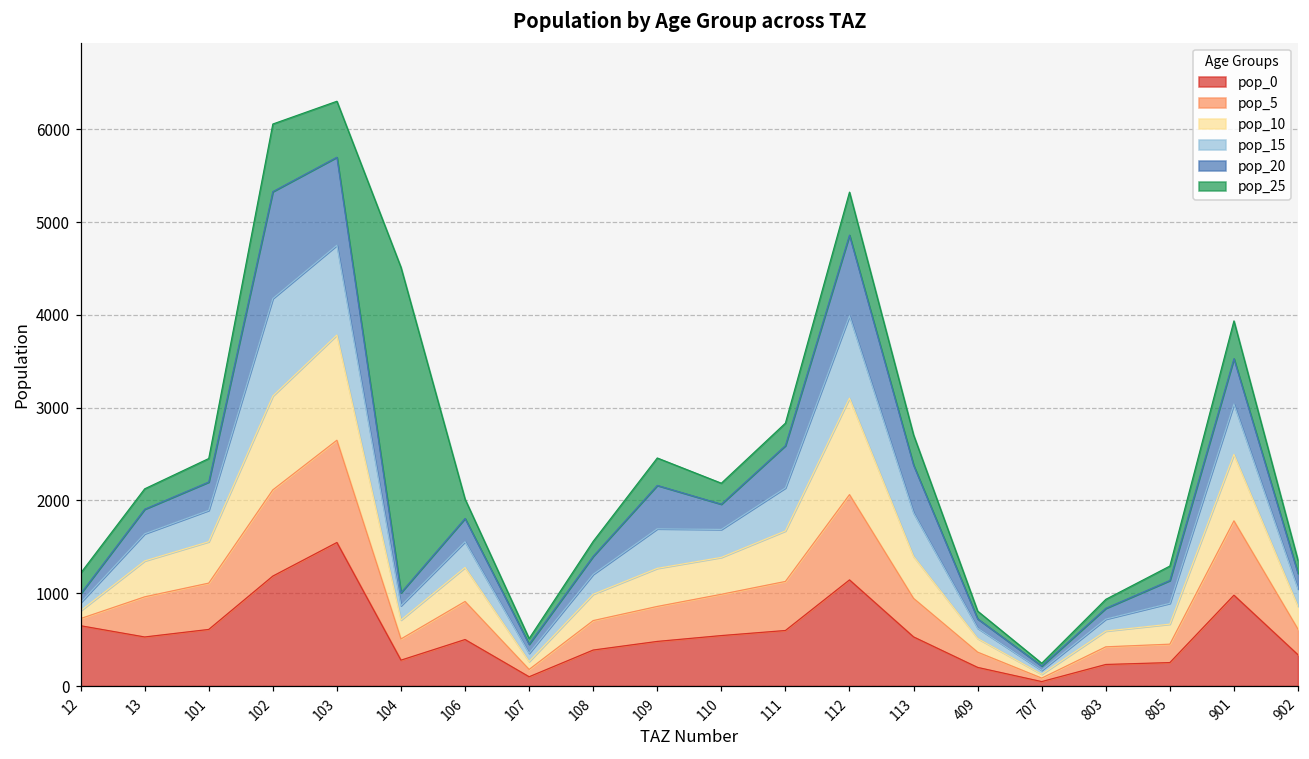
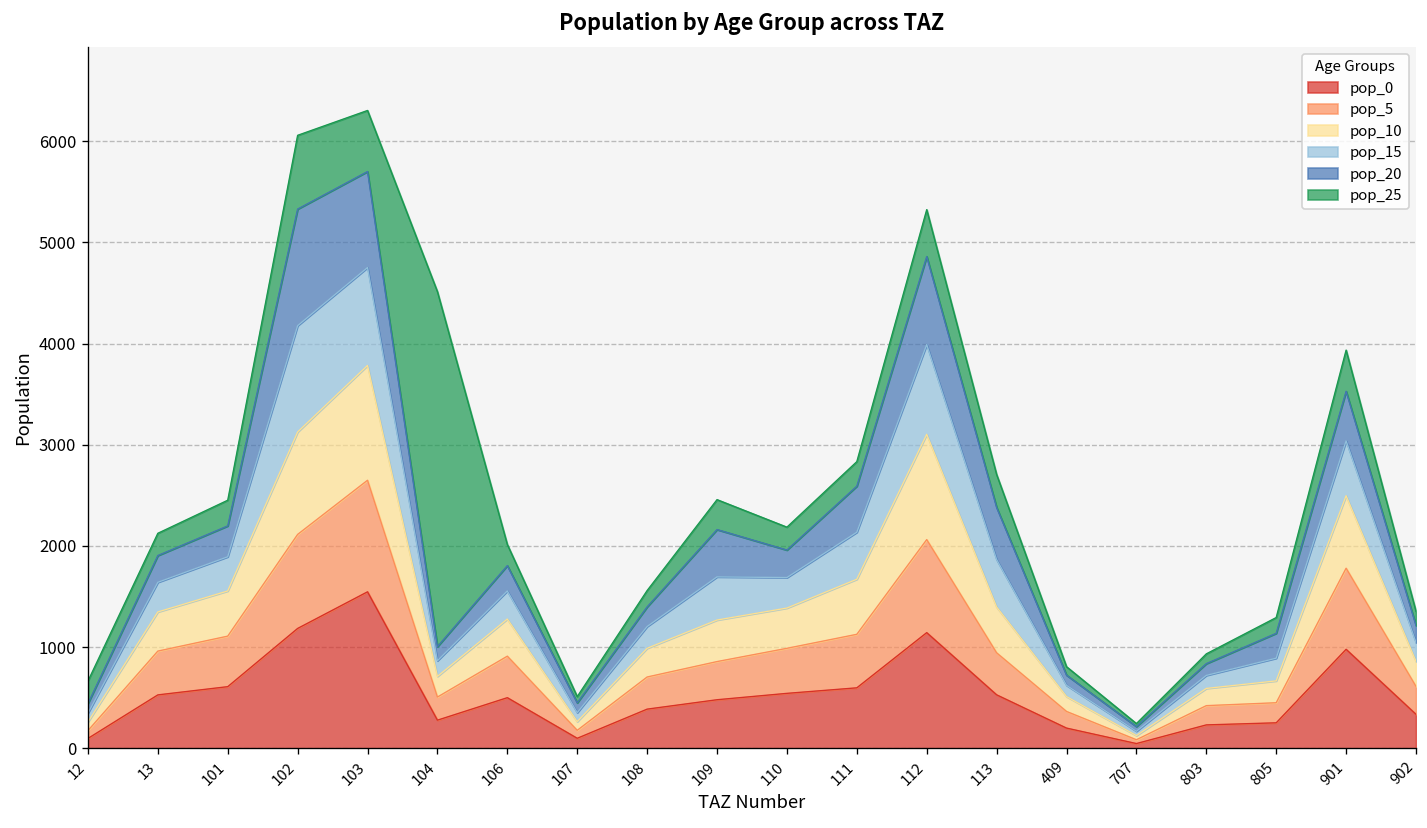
  {
    "pop_0": {
-     "12": 700,
+     "12": 100,
      "13": 500,
      "101": 600,
      "102": 1200,
      "103": 1500,
      "104": 300,
      "106": 500,
      "107": 100,
      "108": 400,
      "109": 500,
      "110": 500,
      "111": 600,
      "112": 1100,
      "113": 500,
      "409": 200,
      "707": 0,
      "803": 200,
      "805": 300,
      "901": 1000,
      "902": 300
    },
    "pop_5": {
      "12": 100,
      "13": 400,
      "101": 500,
      "102": 900,
      "103": 1100,
      "104": 200,
      "106": 400,
      "107": 100,
      "108": 300,
      "109": 400,
      "110": 400,
      "111": 500,
      "112": 900,
      "113": 400,
      "409": 200,
      "707": 0,
      "803": 200,
      "805": 200,
      "901": 800,
      "902": 300
    },
    "pop_10": {
      "12": 100,
      "13": 400,
      "101": 400,
      "102": 1000,
      "103": 1100,
      "104": 200,
      "106": 400,
      "107": 100,
      "108": 300,
      "109": 400,
      "110": 400,
      "111": 500,
      "112": 1000,
      "113": 500,
      "409": 100,
      "707": 0,
      "803": 200,
      "805": 200,
      "901": 700,
      "902": 200
    },
    "pop_15": {
      "12": 100,
      "13": 300,
      "101": 300,
      "102": 1100,
      "103": 1000,
      "104": 200,
      "106": 300,
      "107": 100,
      "108": 200,
      "109": 400,
      "110": 300,
      "111": 500,
      "112": 900,
      "113": 500,
      "409": 100,
      "707": 0,
      "803": 100,
      "805": 200,
      "901": 500,
      "902": 200
    },
    "pop_20": {
      "12": 100,
      "13": 300,
      "101": 300,
      "102": 1200,
      "103": 900,
      "104": 100,
      "106": 300,
      "107": 100,
      "108": 200,
      "109": 500,
      "110": 300,
      "111": 500,
      "112": 900,
      "113": 500,
      "409": 100,
      "803": 100,
      "805": 200,
      "901": 500,
      "902": 200
    },
    "pop_25": {
      "12": 200,
      "13": 200,
      "101": 300,
      "102": 700,
      "103": 600,
      "104": 3500,
      "106": 200,
      "107": 100,
      "108": 200,
      "109": 300,
      "110": 200,
      "111": 200,
      "112": 500,
      "113": 300,
      "409": 100,
      "803": 100,
      "805": 200,
      "901": 400,
      "902": 100
    }
  }
